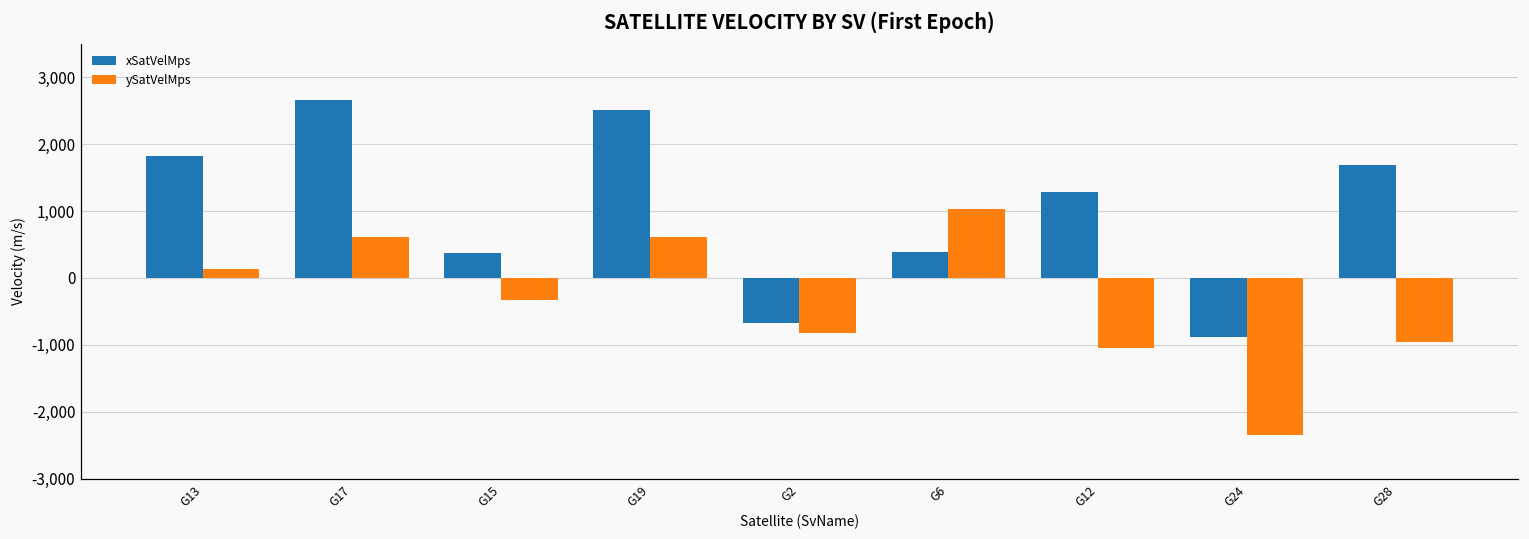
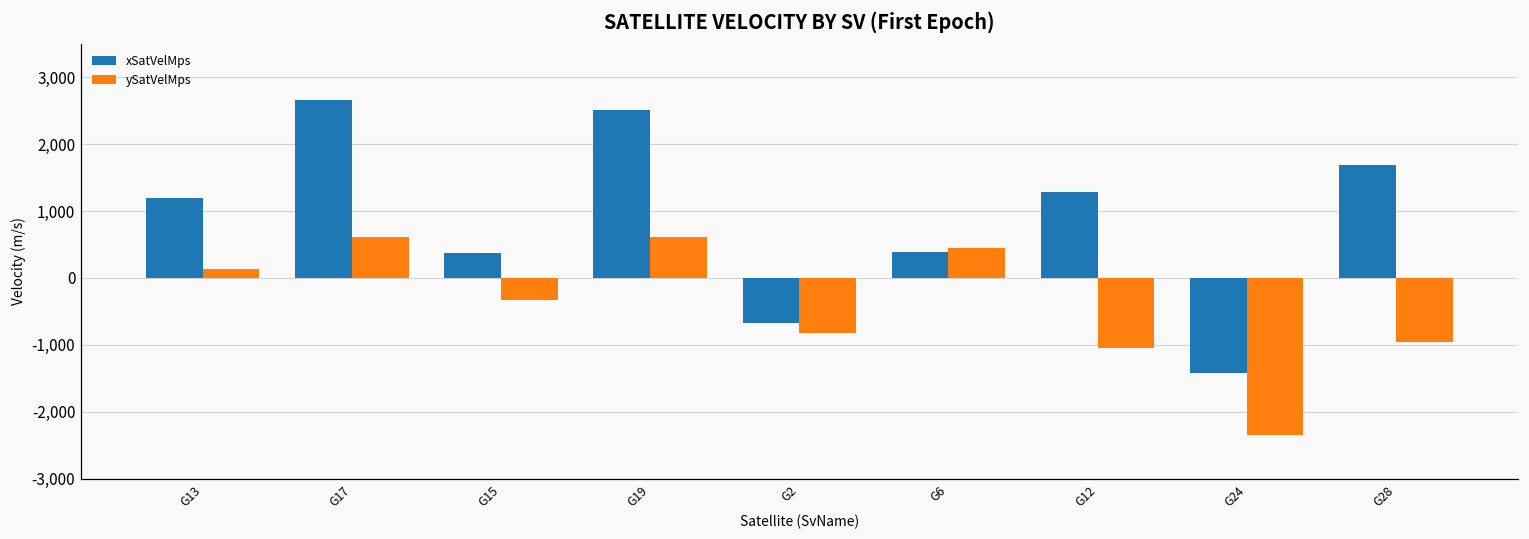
  {
    "xSatVelMps": {
-     "G13": "1,800",
+     "G13": "1,200",
      "G17": "2,700",
      "G15": "400",
      "G19": "2,500",
      "G2": "-700",
      "G6": "400",
      "G12": "1,300",
-     "G24": "-900",
+     "G24": "-1,400",
      "G28": "1,700"
    },
    "ySatVelMps": {
      "G13": "100",
      "G17": "600",
      "G15": "-300",
      "G19": "600",
      "G2": "-800",
-     "G6": "1,000",
+     "G6": "400",
      "G12": "-1,000",
      "G24": "-2,400",
      "G28": "-900"
    }
  }
